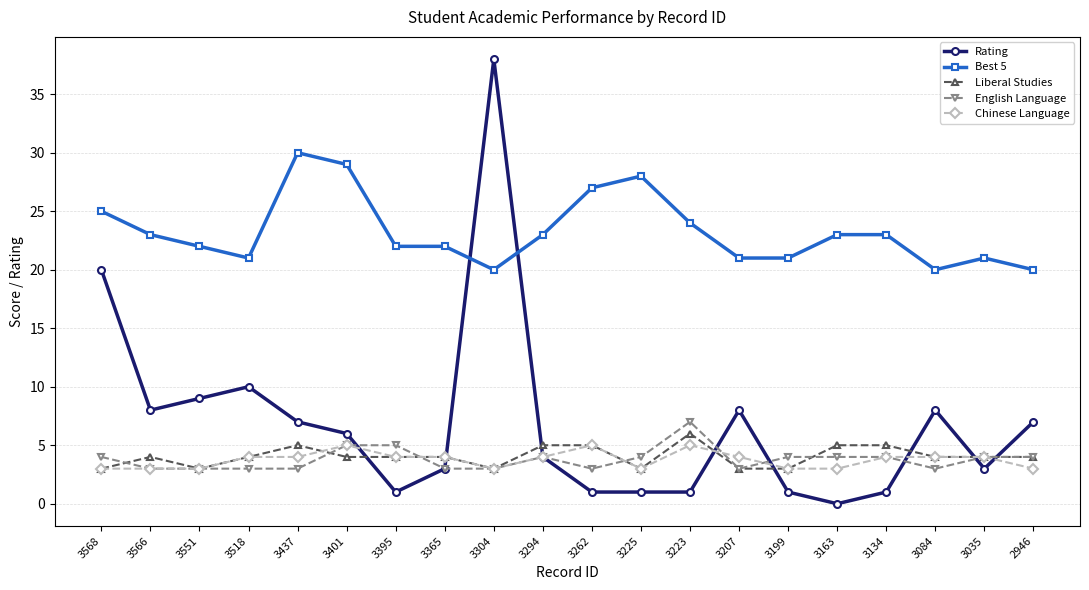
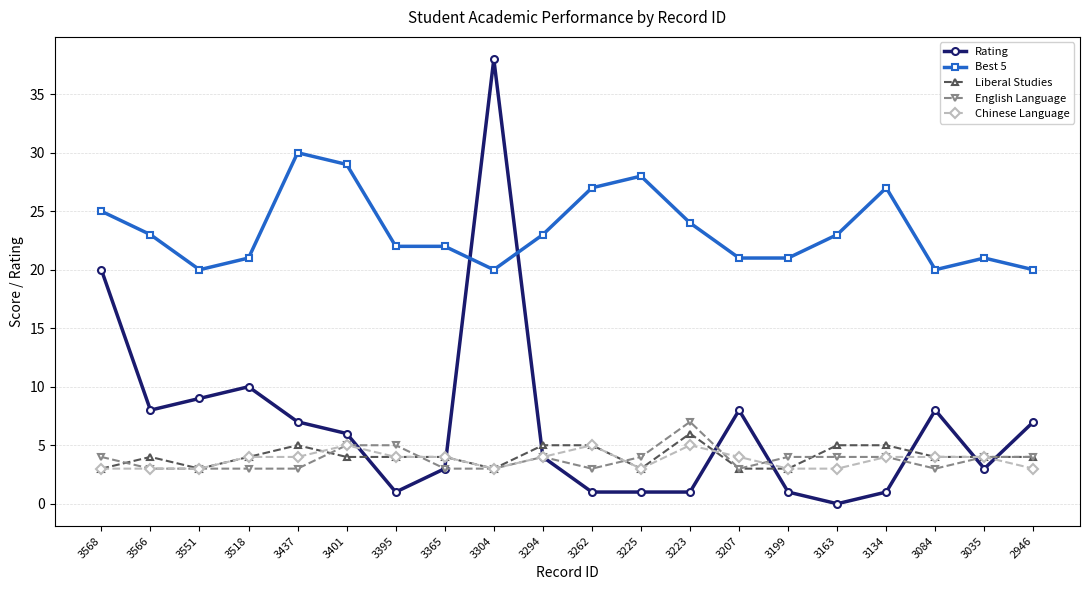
  {
    "Rating": {
      "3568": 20,
      "3566": 8,
      "3551": 9,
      "3518": 10,
      "3437": 7,
      "3401": 6,
      "3395": 1,
      "3304": 38,
      "3262": 1,
      "3225": 1,
      "3223": 1,
      "3207": 8,
      "3199": 1,
      "3163": 0,
      "3134": 1,
      "3084": 8,
      "3035": 3,
      "2946": 7
    },
    "Best 5": {
      "3568": 25,
      "3566": 23,
-     "3551": 22,
+     "3551": 20,
      "3518": 21,
      "3437": 30,
      "3401": 29,
      "3395": 22,
      "3365": 22,
      "3304": 20,
      "3294": 23,
      "3262": 27,
      "3225": 28,
      "3223": 24,
      "3207": 21,
      "3199": 21,
      "3163": 23,
-     "3134": 23,
+     "3134": 27,
      "3084": 20,
      "3035": 21,
      "2946": 20
    },
    "Liberal Studies": {
      "3566": 4,
      "3437": 5,
      "3401": 4,
      "3294": 5,
      "3223": 6,
      "3163": 5,
      "3134": 5
    },
    "English Language": {
      "3568": 4,
      "3518": 3,
      "3437": 3,
      "3395": 5,
      "3262": 3,
      "3225": 4,
      "3223": 7,
      "3199": 4,
      "3163": 4,
      "3084": 3
    },
    "Chinese Language": {
      "3437": 4,
      "3223": 5,
      "3207": 4,
      "3163": 3,
      "2946": 3
    }
  }
